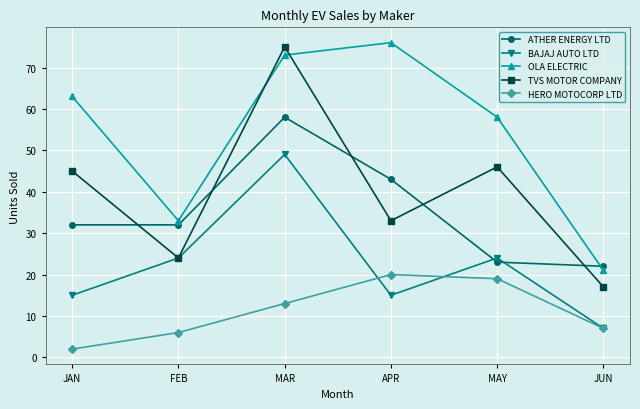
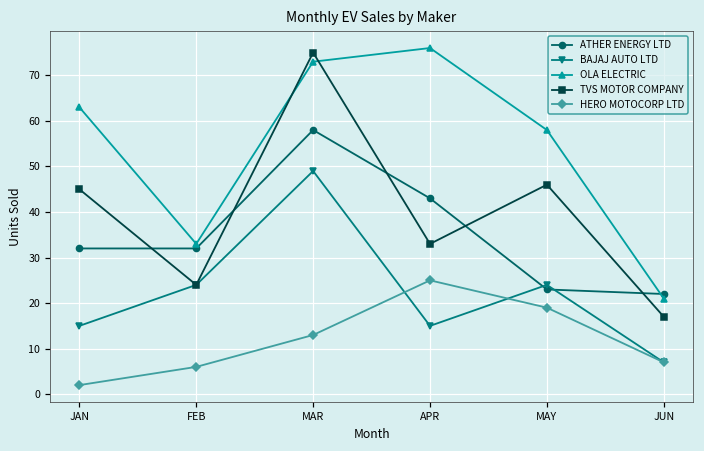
  {
    "HERO MOTOCORP LTD": {
      "JAN": 2,
      "FEB": 6,
      "MAR": 13,
-     "APR": 20,
+     "APR": 25,
      "MAY": 19
    }
  }
